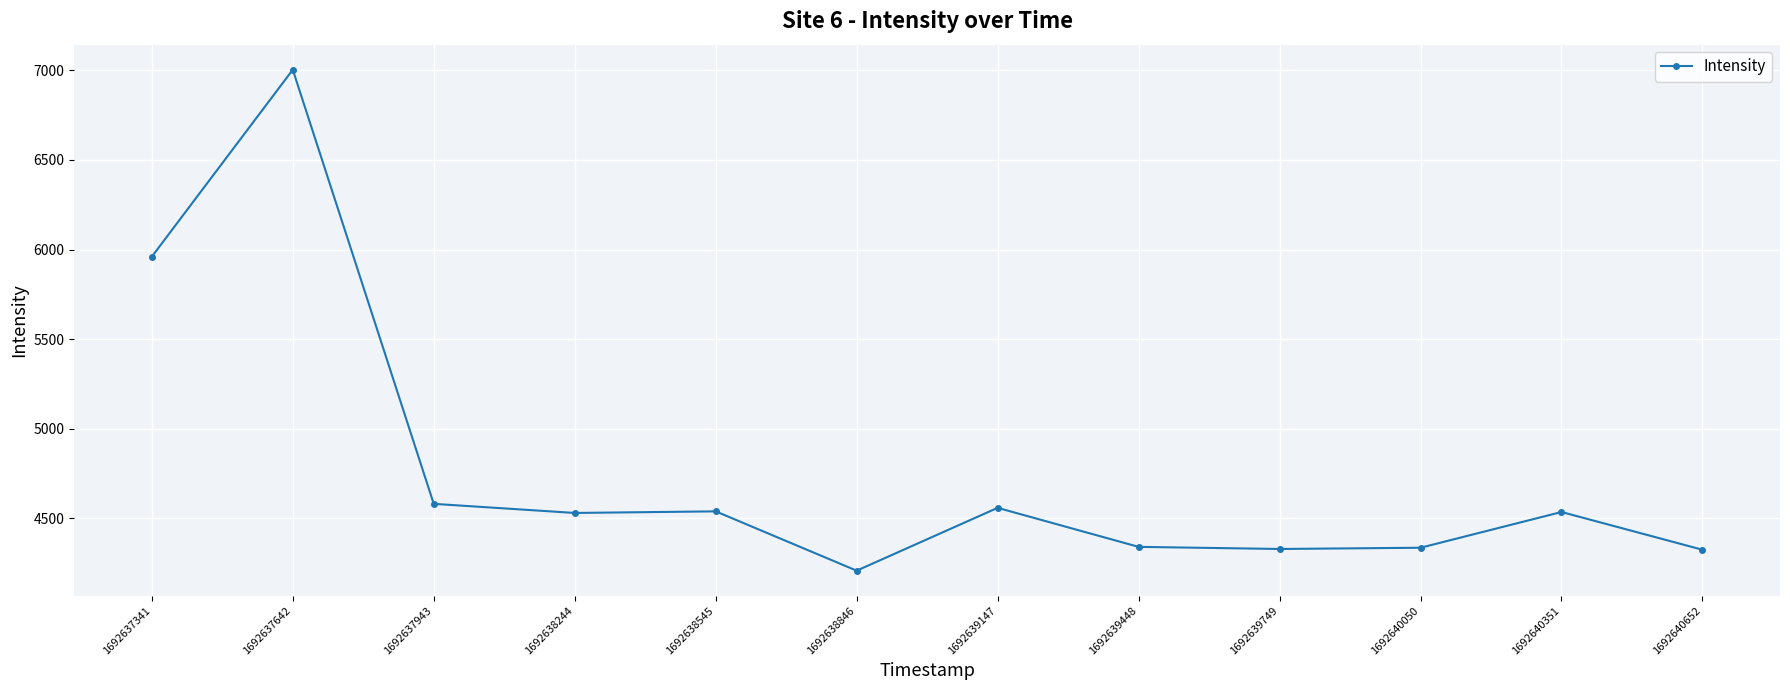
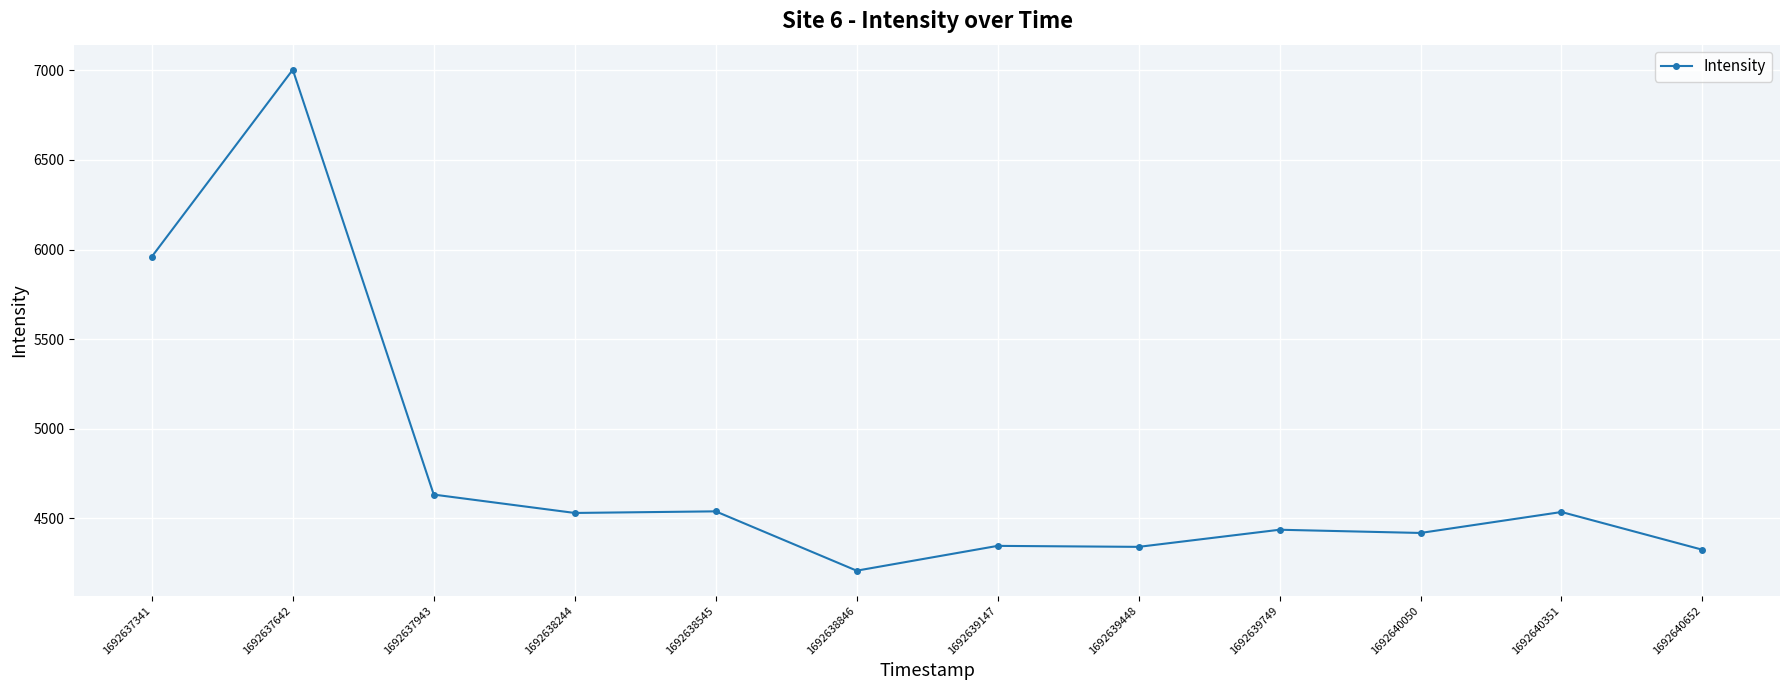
  {
    "1692637341": 5960,
    "1692637642": 7000,
-   "1692637943": 4580,
+   "1692637943": 4630,
    "1692638244": 4530,
    "1692638545": 4540,
    "1692638846": 4210,
-   "1692639147": 4560,
+   "1692639147": 4350,
    "1692639448": 4340,
-   "1692639749": 4330,
-   "1692640050": 4340,
+   "1692639749": 4440,
+   "1692640050": 4420,
    "1692640351": 4540,
    "1692640652": 4320
  }
